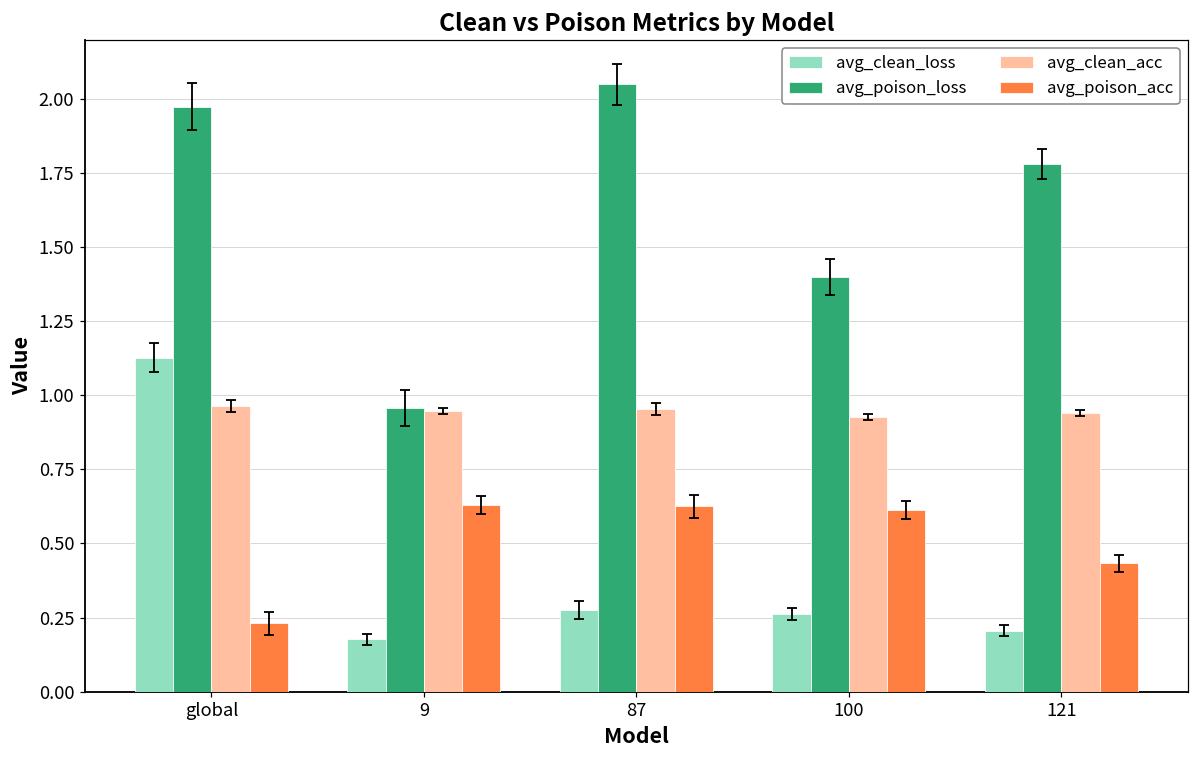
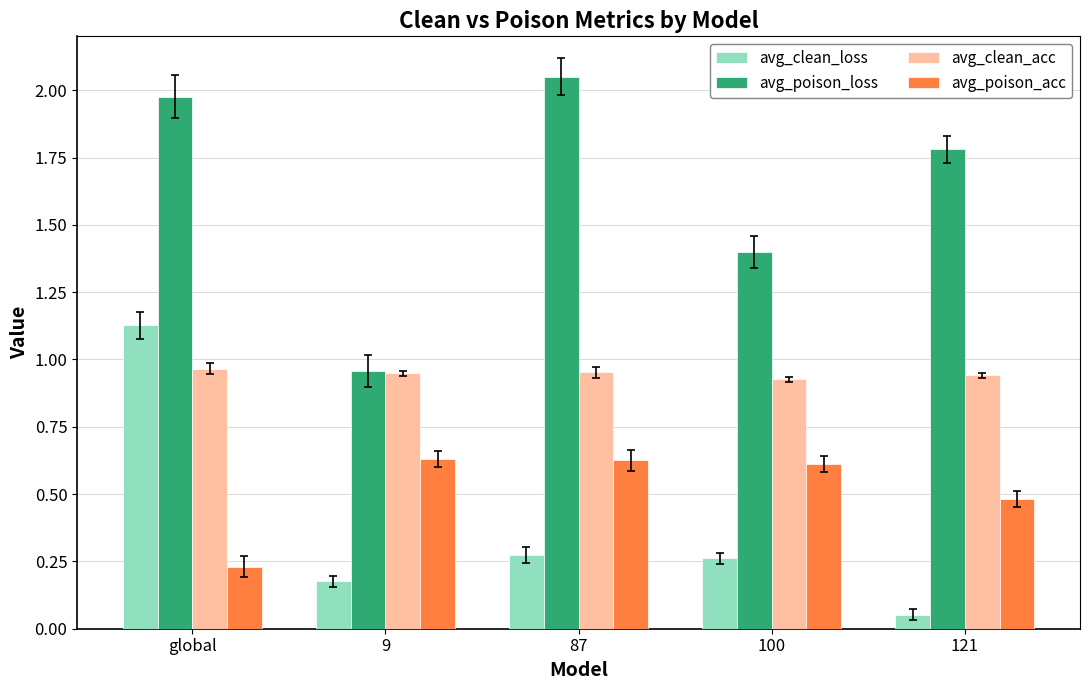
  {
    "avg_clean_loss": {
      "global": 1.13,
      "9": 0.18,
      "87": 0.28,
      "100": 0.26,
-     "121": 0.21
+     "121": 0.05
    },
    "avg_poison_loss": {
      "global": 1.98,
      "9": 0.96,
      "87": 2.05,
      "100": 1.40,
      "121": 1.78
    },
    "avg_clean_acc": {
      "global": 0.97,
      "9": 0.95,
      "87": 0.95,
      "100": 0.93,
      "121": 0.94
    },
    "avg_poison_acc": {
      "global": 0.23,
      "9": 0.63,
      "87": 0.63,
      "100": 0.61,
-     "121": 0.43
+     "121": 0.48
    }
  }
